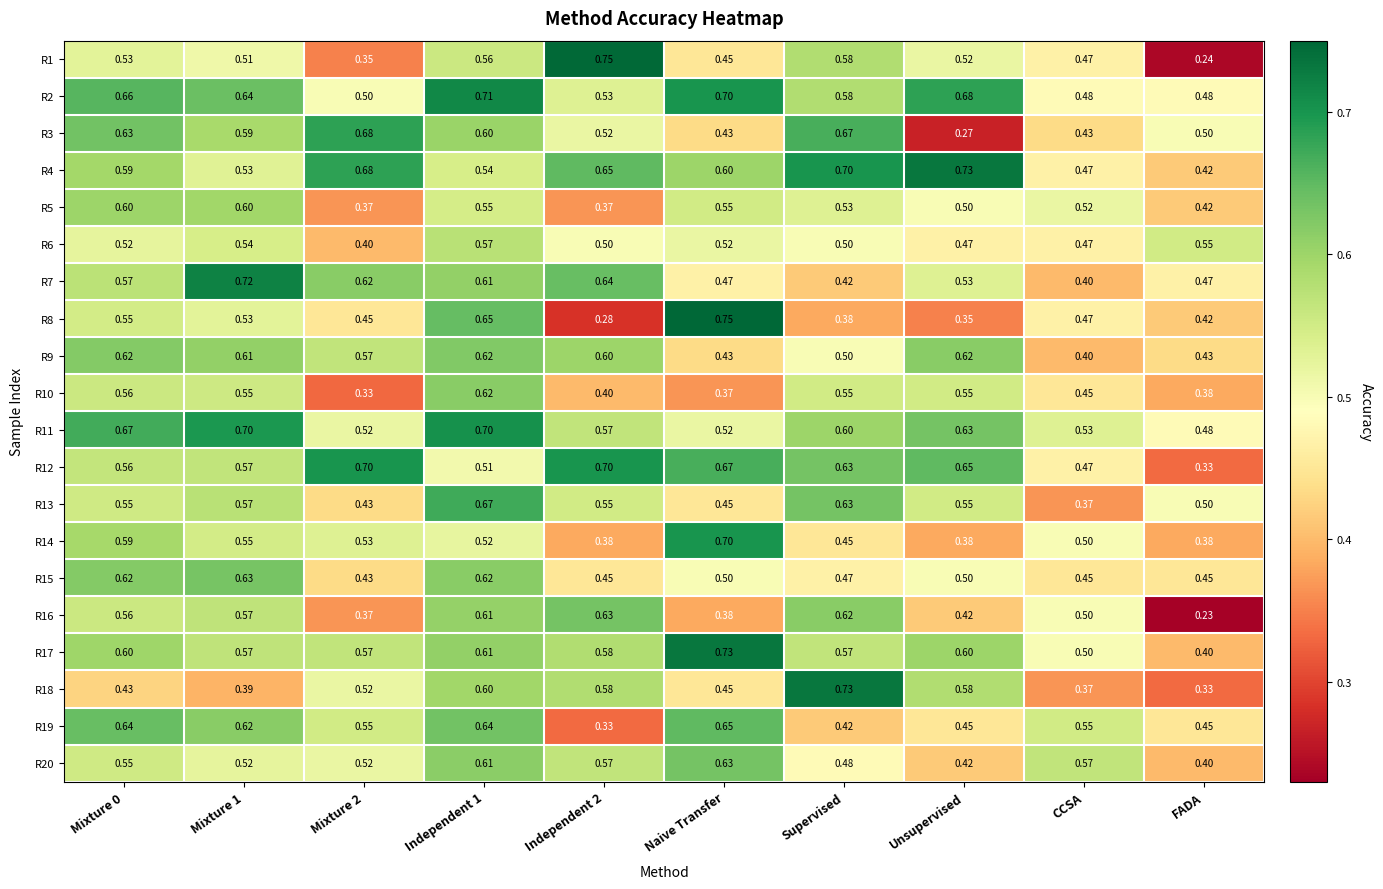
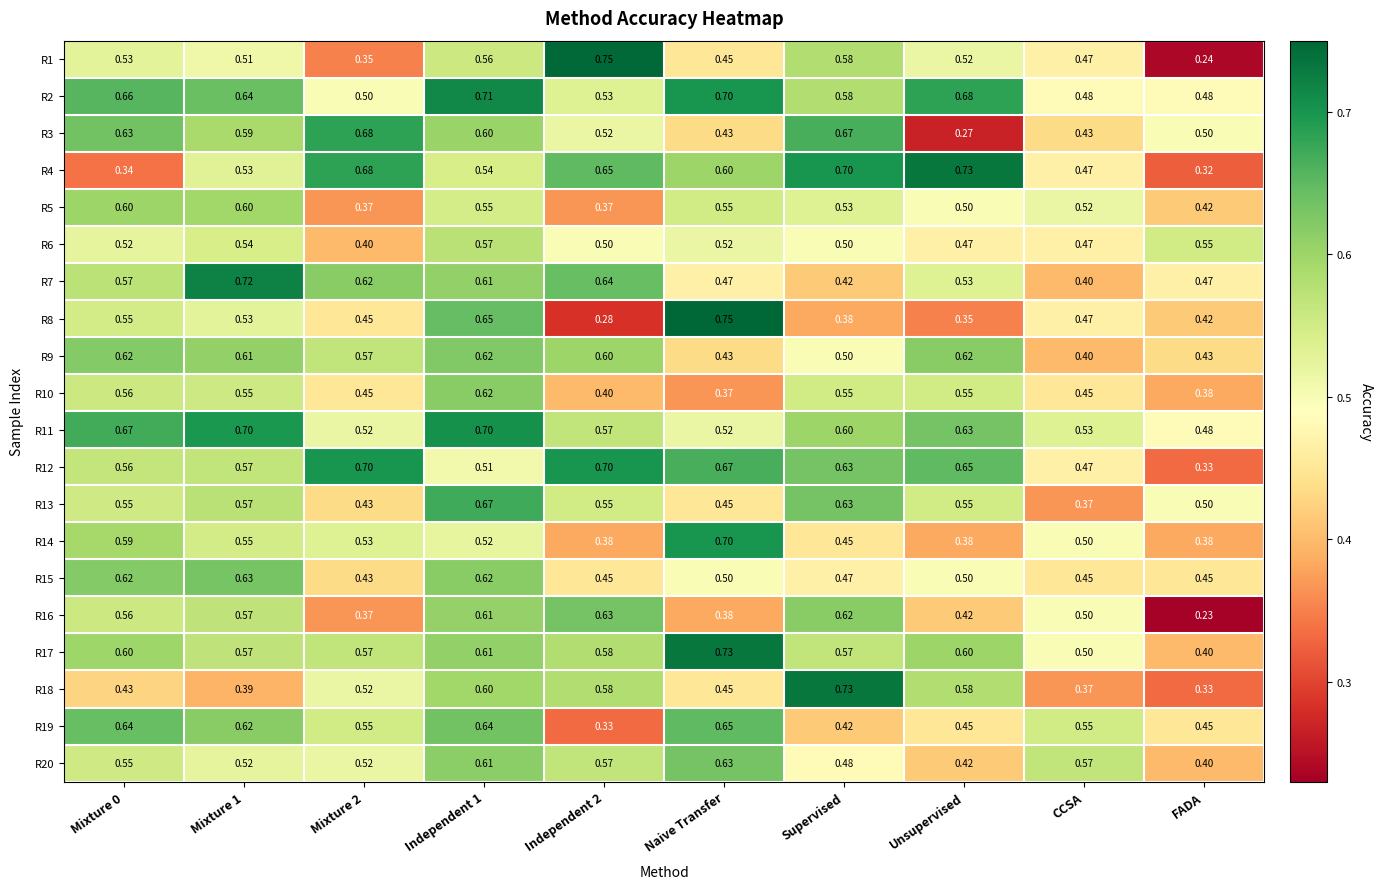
  {
    "R1": {
      "Mixture 0": 0.53,
      "Mixture 1": 0.51,
      "Mixture 2": 0.35,
      "Independent 1": 0.56,
      "Independent 2": 0.75,
      "Naive Transfer": 0.45,
      "Supervised": 0.58,
      "Unsupervised": 0.52,
      "CCSA": 0.47,
      "FADA": 0.24
    },
    "R2": {
      "Mixture 0": 0.66,
      "Mixture 1": 0.64,
      "Mixture 2": 0.50,
      "Independent 1": 0.71,
      "Independent 2": 0.53,
      "Naive Transfer": 0.70,
      "Supervised": 0.58,
      "Unsupervised": 0.68,
      "CCSA": 0.48,
      "FADA": 0.48
    },
    "R3": {
      "Mixture 0": 0.63,
      "Mixture 1": 0.59,
      "Mixture 2": 0.68,
      "Independent 1": 0.60,
      "Independent 2": 0.52,
      "Naive Transfer": 0.43,
      "Supervised": 0.67,
      "Unsupervised": 0.27,
      "CCSA": 0.43,
      "FADA": 0.50
    },
    "R4": {
-     "Mixture 0": 0.59,
+     "Mixture 0": 0.34,
      "Mixture 1": 0.53,
      "Mixture 2": 0.68,
      "Independent 1": 0.54,
      "Independent 2": 0.65,
      "Naive Transfer": 0.60,
      "Supervised": 0.70,
      "Unsupervised": 0.73,
      "CCSA": 0.47,
-     "FADA": 0.42
+     "FADA": 0.32
    },
    "R5": {
      "Mixture 0": 0.60,
      "Mixture 1": 0.60,
      "Mixture 2": 0.37,
      "Independent 1": 0.55,
      "Independent 2": 0.37,
      "Naive Transfer": 0.55,
      "Supervised": 0.53,
      "Unsupervised": 0.50,
      "CCSA": 0.52,
      "FADA": 0.42
    },
    "R6": {
      "Mixture 0": 0.52,
      "Mixture 1": 0.54,
      "Mixture 2": 0.40,
      "Independent 1": 0.57,
      "Independent 2": 0.50,
      "Naive Transfer": 0.52,
      "Supervised": 0.50,
      "Unsupervised": 0.47,
      "CCSA": 0.47,
      "FADA": 0.55
    },
    "R7": {
      "Mixture 0": 0.57,
      "Mixture 1": 0.72,
      "Mixture 2": 0.62,
      "Independent 1": 0.61,
      "Independent 2": 0.64,
      "Naive Transfer": 0.47,
      "Supervised": 0.42,
      "Unsupervised": 0.53,
      "CCSA": 0.40,
      "FADA": 0.47
    },
    "R8": {
      "Mixture 0": 0.55,
      "Mixture 1": 0.53,
      "Mixture 2": 0.45,
      "Independent 1": 0.65,
      "Independent 2": 0.28,
      "Naive Transfer": 0.75,
      "Supervised": 0.38,
      "Unsupervised": 0.35,
      "CCSA": 0.47,
      "FADA": 0.42
    },
    "R9": {
      "Mixture 0": 0.62,
      "Mixture 1": 0.61,
      "Mixture 2": 0.57,
      "Independent 1": 0.62,
      "Independent 2": 0.60,
      "Naive Transfer": 0.43,
      "Supervised": 0.50,
      "Unsupervised": 0.62,
      "CCSA": 0.40,
      "FADA": 0.43
    },
    "R10": {
      "Mixture 0": 0.56,
      "Mixture 1": 0.55,
-     "Mixture 2": 0.33,
+     "Mixture 2": 0.45,
      "Independent 1": 0.62,
      "Independent 2": 0.40,
      "Naive Transfer": 0.37,
      "Supervised": 0.55,
      "Unsupervised": 0.55,
      "CCSA": 0.45,
      "FADA": 0.38
    },
    "R11": {
      "Mixture 0": 0.67,
      "Mixture 1": 0.70,
      "Mixture 2": 0.52,
      "Independent 1": 0.70,
      "Independent 2": 0.57,
      "Naive Transfer": 0.52,
      "Supervised": 0.60,
      "Unsupervised": 0.63,
      "CCSA": 0.53,
      "FADA": 0.48
    },
    "R12": {
      "Mixture 0": 0.56,
      "Mixture 1": 0.57,
      "Mixture 2": 0.70,
      "Independent 1": 0.51,
      "Independent 2": 0.70,
      "Naive Transfer": 0.67,
      "Supervised": 0.63,
      "Unsupervised": 0.65,
      "CCSA": 0.47,
      "FADA": 0.33
    },
    "R13": {
      "Mixture 0": 0.55,
      "Mixture 1": 0.57,
      "Mixture 2": 0.43,
      "Independent 1": 0.67,
      "Independent 2": 0.55,
      "Naive Transfer": 0.45,
      "Supervised": 0.63,
      "Unsupervised": 0.55,
      "CCSA": 0.37,
      "FADA": 0.50
    },
    "R14": {
      "Mixture 0": 0.59,
      "Mixture 1": 0.55,
      "Mixture 2": 0.53,
      "Independent 1": 0.52,
      "Independent 2": 0.38,
      "Naive Transfer": 0.70,
      "Supervised": 0.45,
      "Unsupervised": 0.38,
      "CCSA": 0.50,
      "FADA": 0.38
    },
    "R15": {
      "Mixture 0": 0.62,
      "Mixture 1": 0.63,
      "Mixture 2": 0.43,
      "Independent 1": 0.62,
      "Independent 2": 0.45,
      "Naive Transfer": 0.50,
      "Supervised": 0.47,
      "Unsupervised": 0.50,
      "CCSA": 0.45,
      "FADA": 0.45
    },
    "R16": {
      "Mixture 0": 0.56,
      "Mixture 1": 0.57,
      "Mixture 2": 0.37,
      "Independent 1": 0.61,
      "Independent 2": 0.63,
      "Naive Transfer": 0.38,
      "Supervised": 0.62,
      "Unsupervised": 0.42,
      "CCSA": 0.50,
      "FADA": 0.23
    },
    "R17": {
      "Mixture 0": 0.60,
      "Mixture 1": 0.57,
      "Mixture 2": 0.57,
      "Independent 1": 0.61,
      "Independent 2": 0.58,
      "Naive Transfer": 0.73,
      "Supervised": 0.57,
      "Unsupervised": 0.60,
      "CCSA": 0.50,
      "FADA": 0.40
    },
    "R18": {
      "Mixture 0": 0.43,
      "Mixture 1": 0.39,
      "Mixture 2": 0.52,
      "Independent 1": 0.60,
      "Independent 2": 0.58,
      "Naive Transfer": 0.45,
      "Supervised": 0.73,
      "Unsupervised": 0.58,
      "CCSA": 0.37,
      "FADA": 0.33
    },
    "R19": {
      "Mixture 0": 0.64,
      "Mixture 1": 0.62,
      "Mixture 2": 0.55,
      "Independent 1": 0.64,
      "Independent 2": 0.33,
      "Naive Transfer": 0.65,
      "Supervised": 0.42,
      "Unsupervised": 0.45,
      "CCSA": 0.55,
      "FADA": 0.45
    },
    "R20": {
      "Mixture 0": 0.55,
      "Mixture 1": 0.52,
      "Mixture 2": 0.52,
      "Independent 1": 0.61,
      "Independent 2": 0.57,
      "Naive Transfer": 0.63,
      "Supervised": 0.48,
      "Unsupervised": 0.42,
      "CCSA": 0.57,
      "FADA": 0.40
    }
  }
